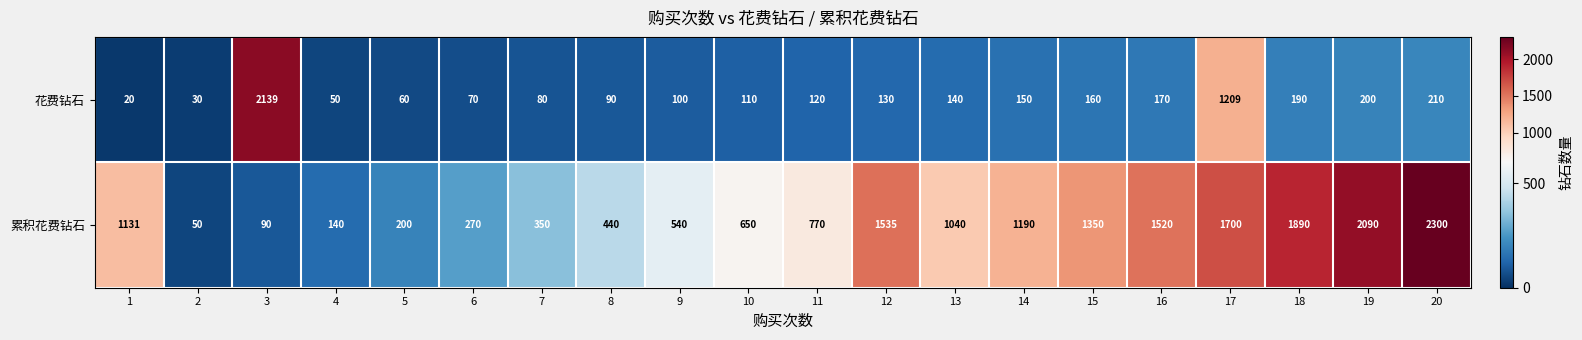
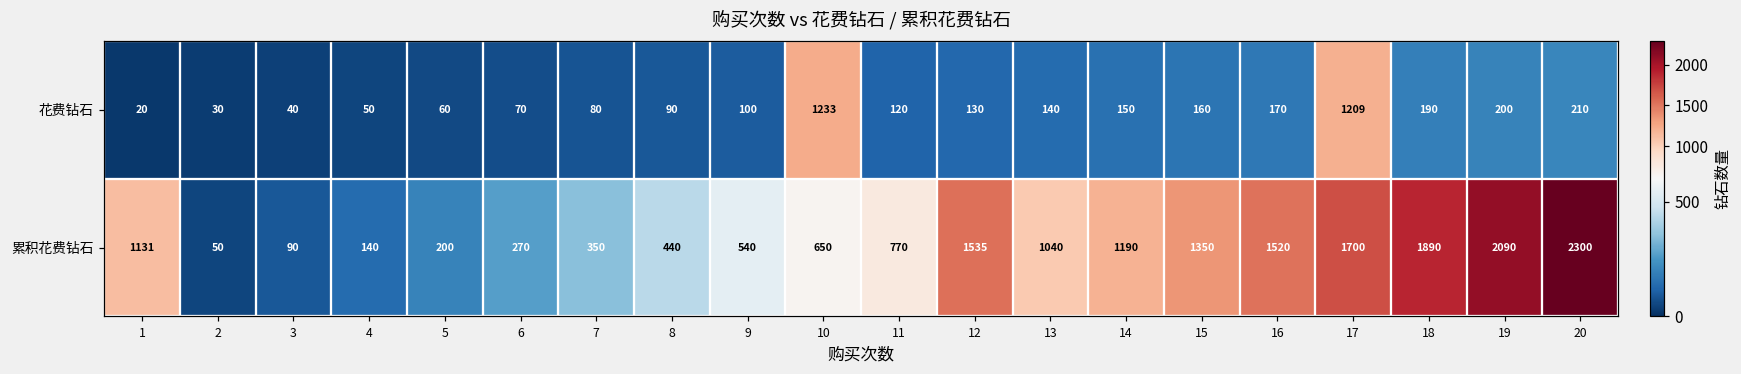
  {
    "花费钻石": {
      "1": 20,
      "2": 30,
-     "3": 2139,
+     "3": 40,
      "4": 50,
      "5": 60,
      "6": 70,
      "7": 80,
      "8": 90,
      "9": 100,
-     "10": 110,
+     "10": 1233,
      "11": 120,
      "12": 130,
      "13": 140,
      "14": 150,
      "15": 160,
      "16": 170,
      "17": 1209,
      "18": 190,
      "19": 200,
      "20": 210
    },
    "累积花费钻石": {
      "1": 1131,
      "2": 50,
      "3": 90,
      "4": 140,
      "5": 200,
      "6": 270,
      "7": 350,
      "8": 440,
      "9": 540,
      "10": 650,
      "11": 770,
      "12": 1535,
      "13": 1040,
      "14": 1190,
      "15": 1350,
      "16": 1520,
      "17": 1700,
      "18": 1890,
      "19": 2090,
      "20": 2300
    }
  }
